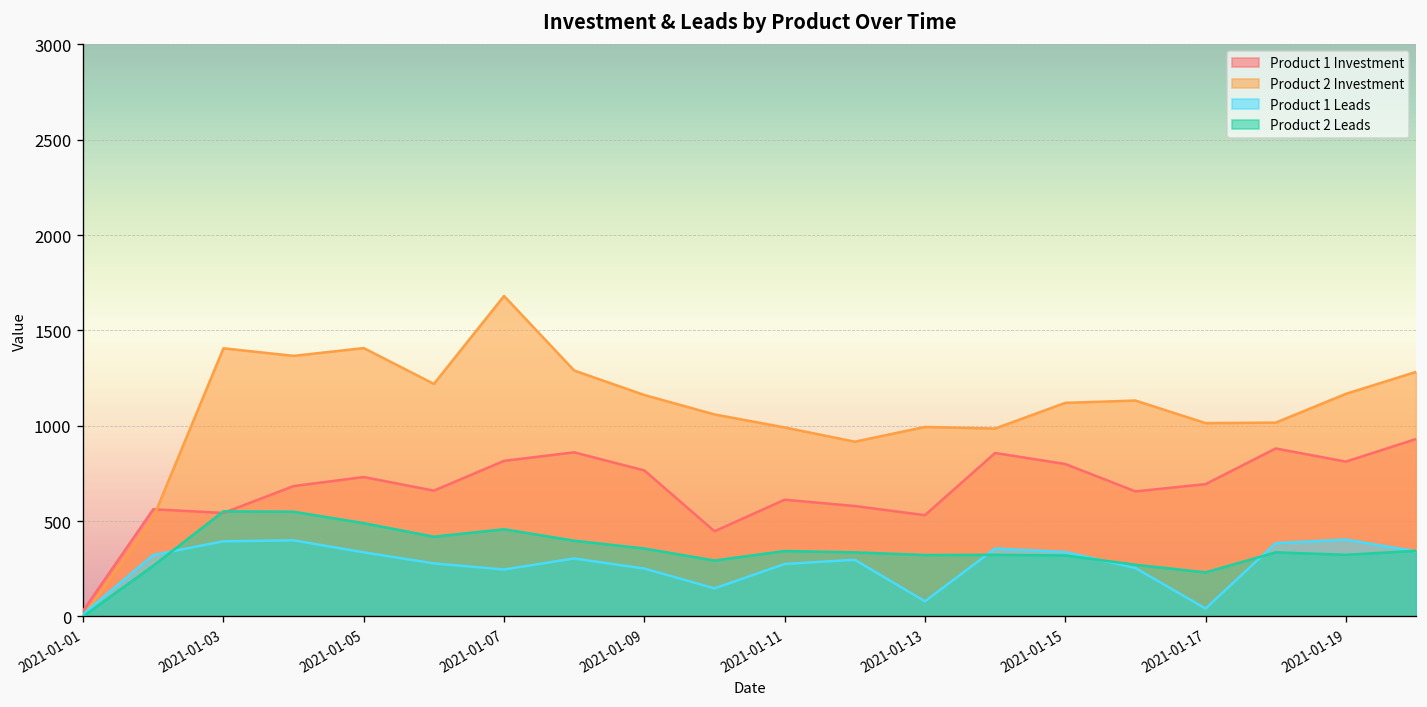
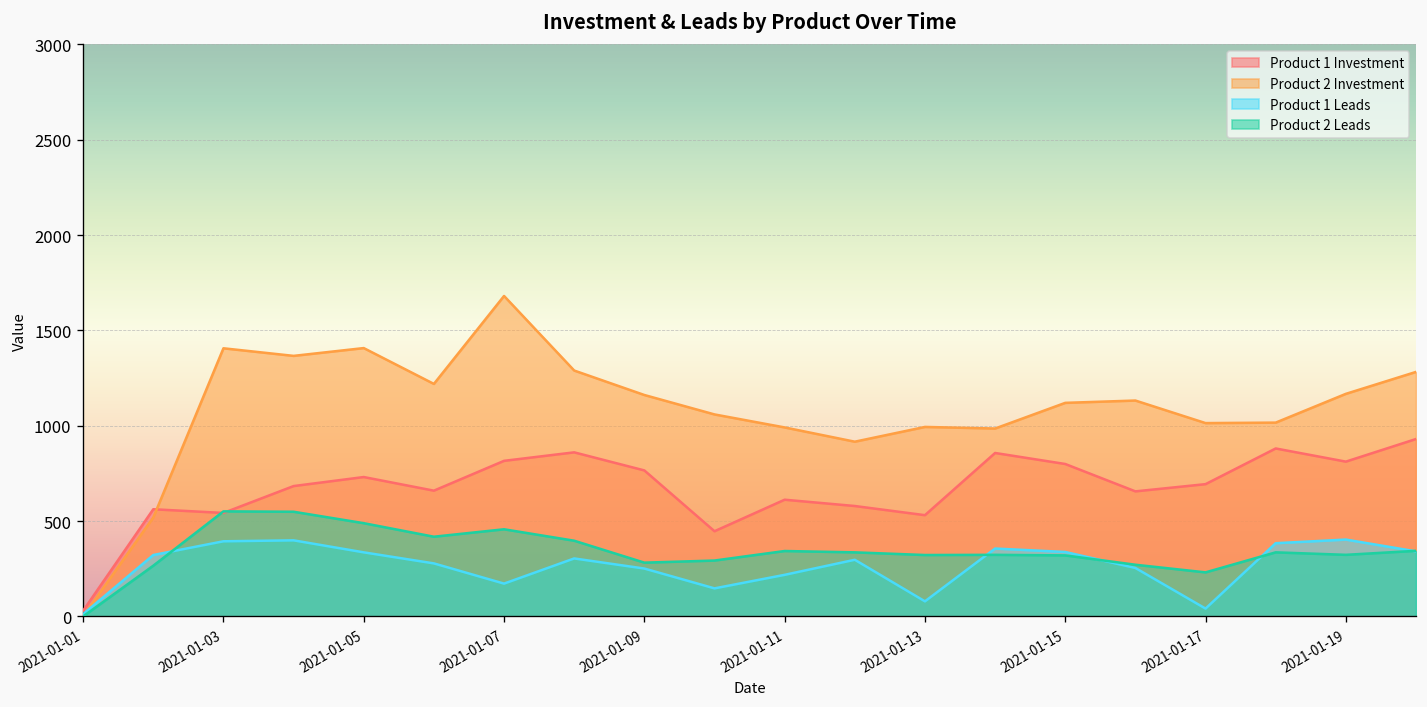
  {
    "Product 1 Leads": {
      "2021-01-03": 390,
      "2021-01-05": 340,
-     "2021-01-07": 250,
+     "2021-01-07": 170,
      "2021-01-09": 250,
-     "2021-01-11": 280,
+     "2021-01-11": 220,
      "2021-01-13": 80,
      "2021-01-15": 340,
      "2021-01-17": 40,
      "2021-01-19": 400
    },
    "Product 2 Leads": {
      "2021-01-05": 490,
      "2021-01-07": 460,
-     "2021-01-09": 360,
+     "2021-01-09": 280,
      "2021-01-11": 340,
      "2021-01-13": 320,
      "2021-01-15": 320,
      "2021-01-17": 230,
      "2021-01-19": 320
    }
  }
